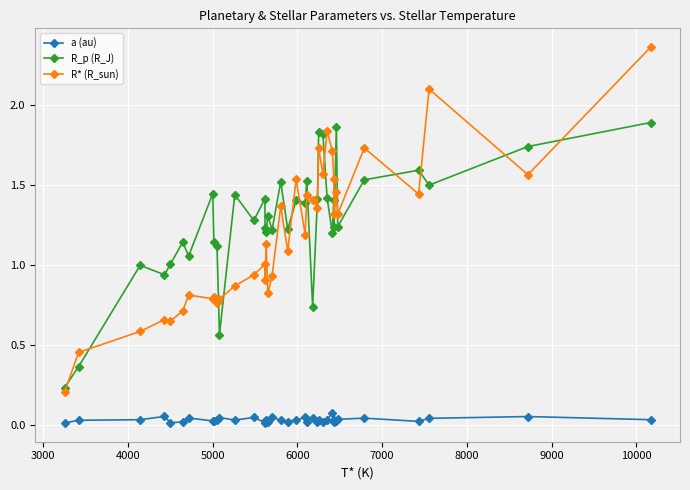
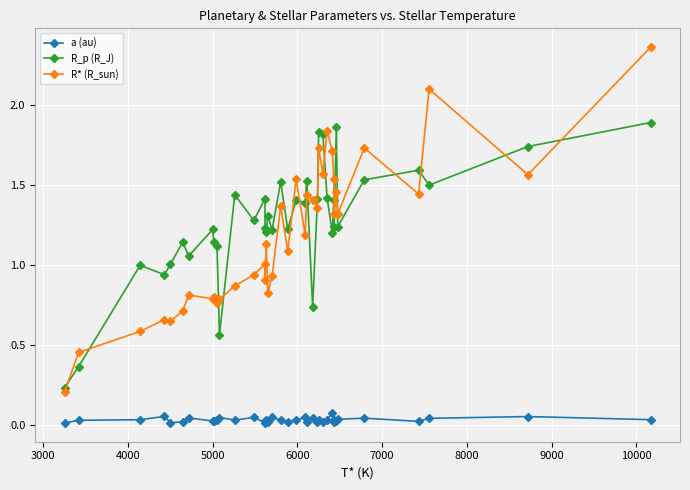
  {
    "a (au)": {
      "5000": 0.03
    },
    "R_p (R_J)": {
-     "5000": 1.45
+     "5000": 1.22
    },
    "R* (R_sun)": {
      "5000": 0.79
    }
  }
